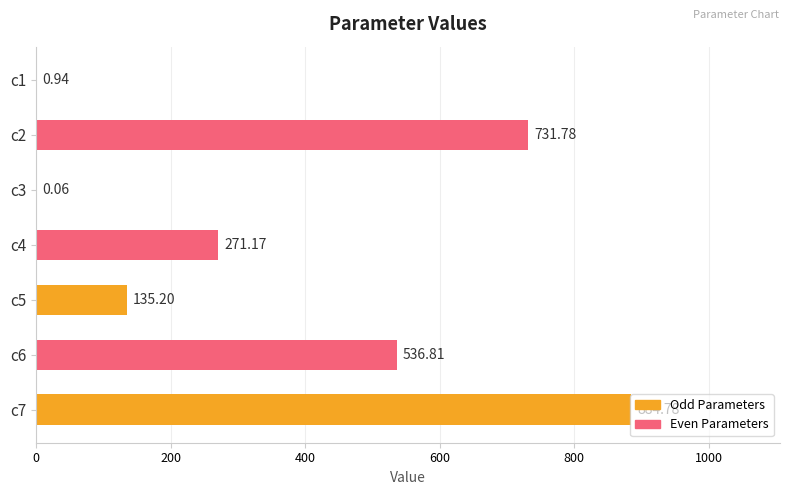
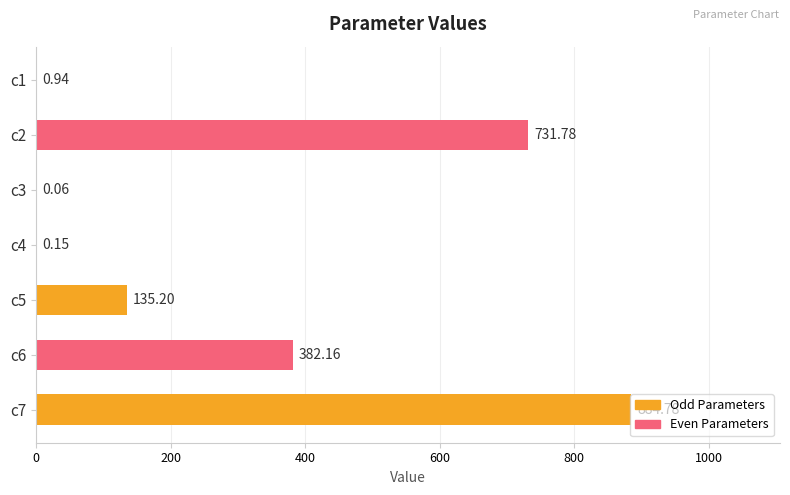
  {
    "c1": 0.94,
    "c2": 731.78,
    "c3": 0.06,
-   "c4": 271.17,
+   "c4": 0.15,
    "c5": 135.20,
-   "c6": 536.81
+   "c6": 382.16
  }
